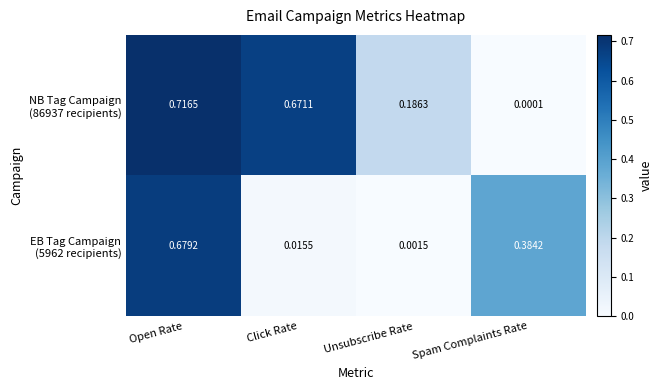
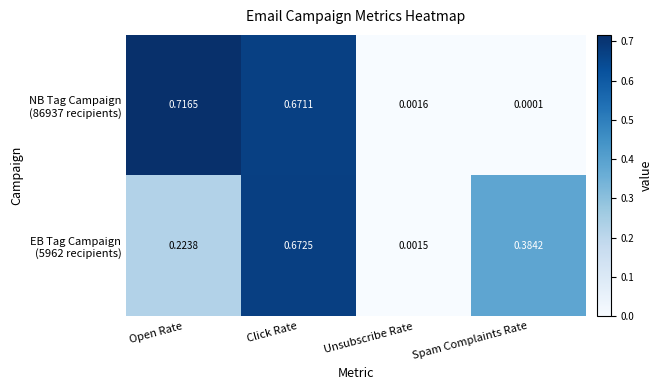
  {
    "NB Tag Campaign (86937 recipients)": {
      "Open Rate": 0.7165,
      "Click Rate": 0.6711,
-     "Unsubscribe Rate": 0.1863,
+     "Unsubscribe Rate": 0.0016,
      "Spam Complaints Rate": 0.0001
    },
    "EB Tag Campaign (5962 recipients)": {
-     "Open Rate": 0.6792,
-     "Click Rate": 0.0155,
+     "Open Rate": 0.2238,
+     "Click Rate": 0.6725,
      "Unsubscribe Rate": 0.0015,
      "Spam Complaints Rate": 0.3842
    }
  }
